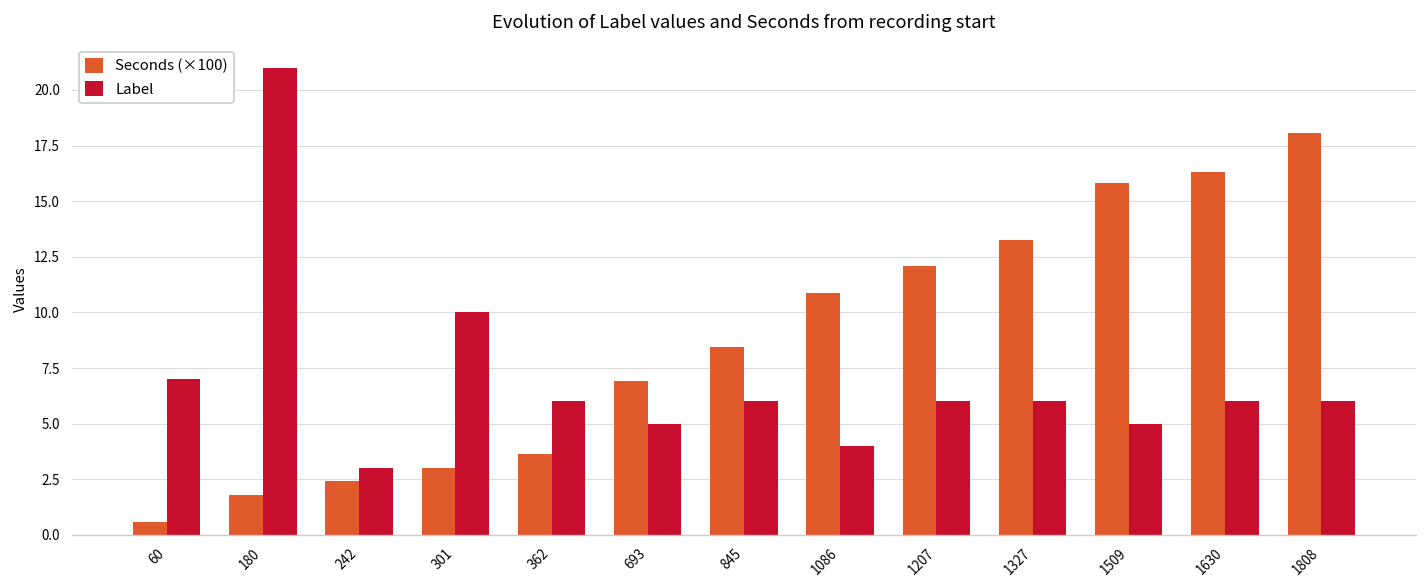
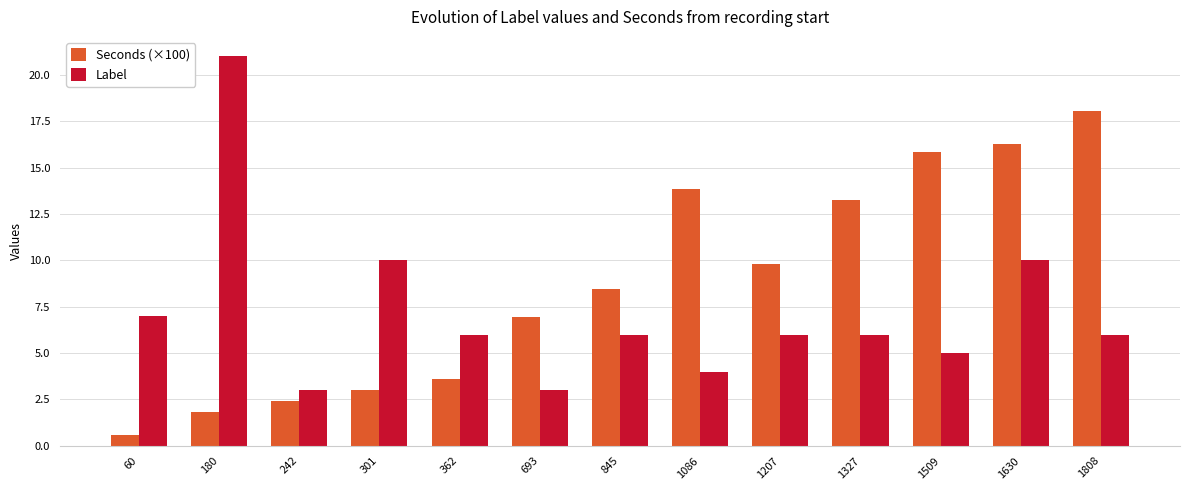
  {
    "Seconds (×100)": {
      "60": 0.6,
      "180": 1.8,
      "242": 2.4,
      "301": 3.0,
      "362": 3.6,
      "693": 6.9,
      "845": 8.5,
-     "1086": 10.9,
-     "1207": 12.1,
+     "1086": 13.8,
+     "1207": 9.8,
      "1327": 13.3,
      "1509": 15.8,
      "1630": 16.3,
      "1808": 18.1
    },
    "Label": {
      "60": 7,
      "180": 21,
      "242": 3,
      "301": 10,
      "362": 6,
-     "693": 5,
+     "693": 3,
      "845": 6,
      "1086": 4,
      "1207": 6,
      "1327": 6,
      "1509": 5,
-     "1630": 6,
+     "1630": 10,
      "1808": 6
    }
  }
